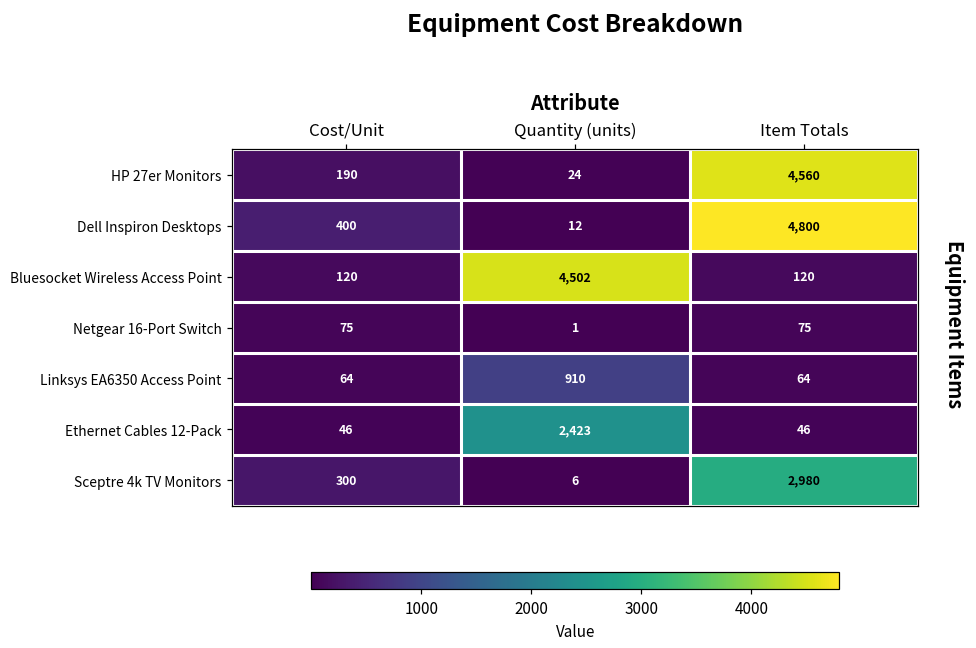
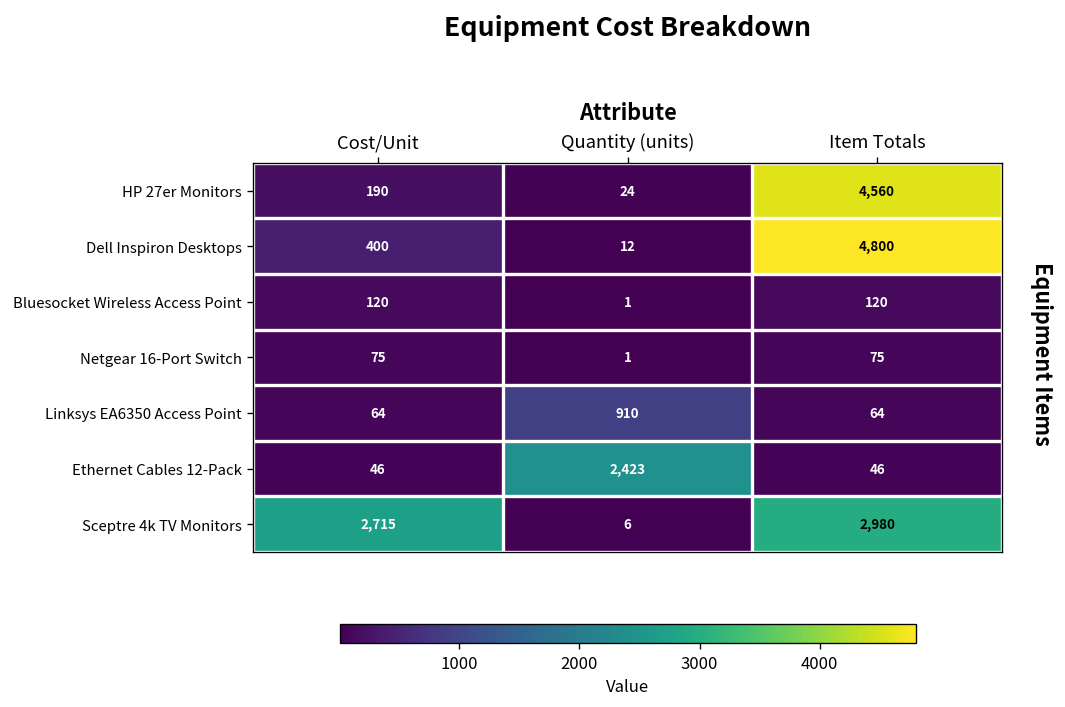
  {
    "HP 27er Monitors": {
      "Cost/Unit": "190",
      "Quantity (units)": "24",
      "Item Totals": "4,560"
    },
    "Dell Inspiron Desktops": {
      "Cost/Unit": "400",
      "Quantity (units)": "12",
      "Item Totals": "4,800"
    },
    "Bluesocket Wireless Access Point": {
      "Cost/Unit": "120",
-     "Quantity (units)": "4,502",
+     "Quantity (units)": "1",
      "Item Totals": "120"
    },
    "Netgear 16-Port Switch": {
      "Cost/Unit": "75",
      "Quantity (units)": "1",
      "Item Totals": "75"
    },
    "Linksys EA6350 Access Point": {
      "Cost/Unit": "64",
      "Quantity (units)": "910",
      "Item Totals": "64"
    },
    "Ethernet Cables 12-Pack": {
      "Cost/Unit": "46",
      "Quantity (units)": "2,423",
      "Item Totals": "46"
    },
    "Sceptre 4k TV Monitors": {
-     "Cost/Unit": "300",
+     "Cost/Unit": "2,715",
      "Quantity (units)": "6",
      "Item Totals": "2,980"
    }
  }
